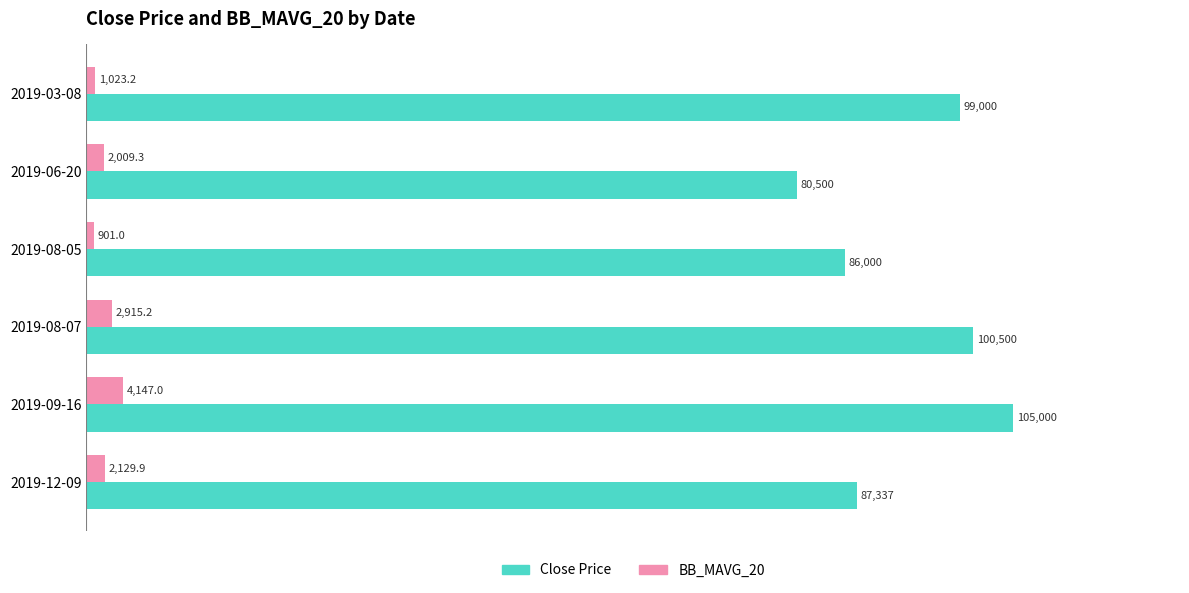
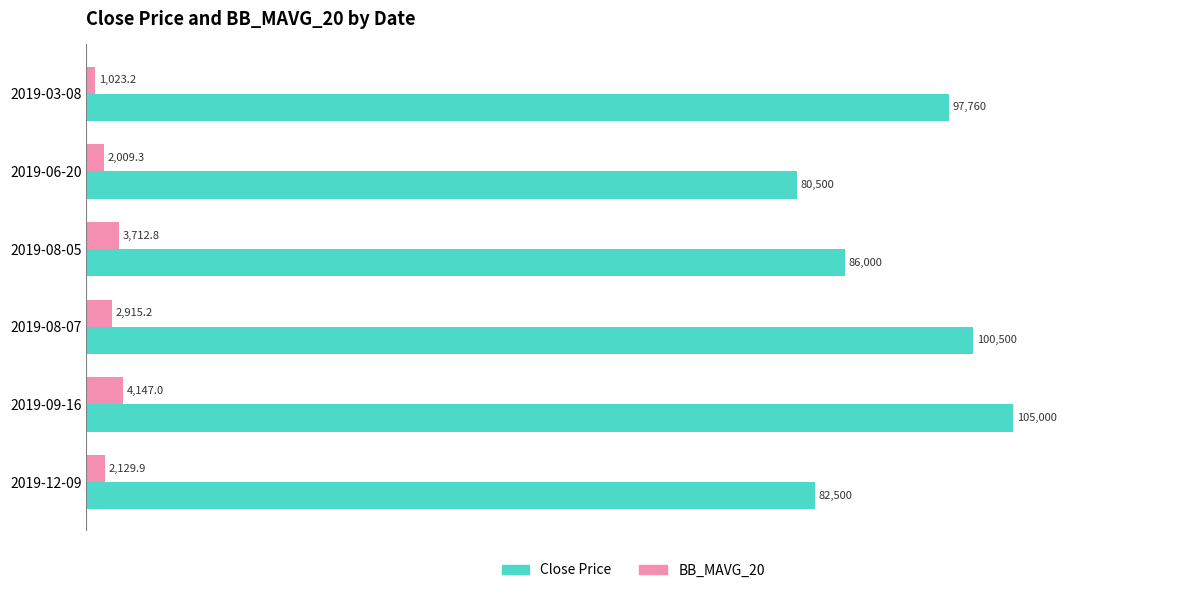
  {
    "Close Price": {
-     "2019-03-08": "99,000",
+     "2019-03-08": "97,760",
      "2019-06-20": "80,500",
      "2019-08-05": "86,000",
      "2019-08-07": "100,500",
      "2019-09-16": "105,000",
-     "2019-12-09": "87,337"
+     "2019-12-09": "82,500"
    },
    "BB_MAVG_20": {
      "2019-03-08": "1,023.2",
      "2019-06-20": "2,009.3",
-     "2019-08-05": "901.0",
+     "2019-08-05": "3,712.8",
      "2019-08-07": "2,915.2",
      "2019-09-16": "4,147.0",
      "2019-12-09": "2,129.9"
    }
  }
